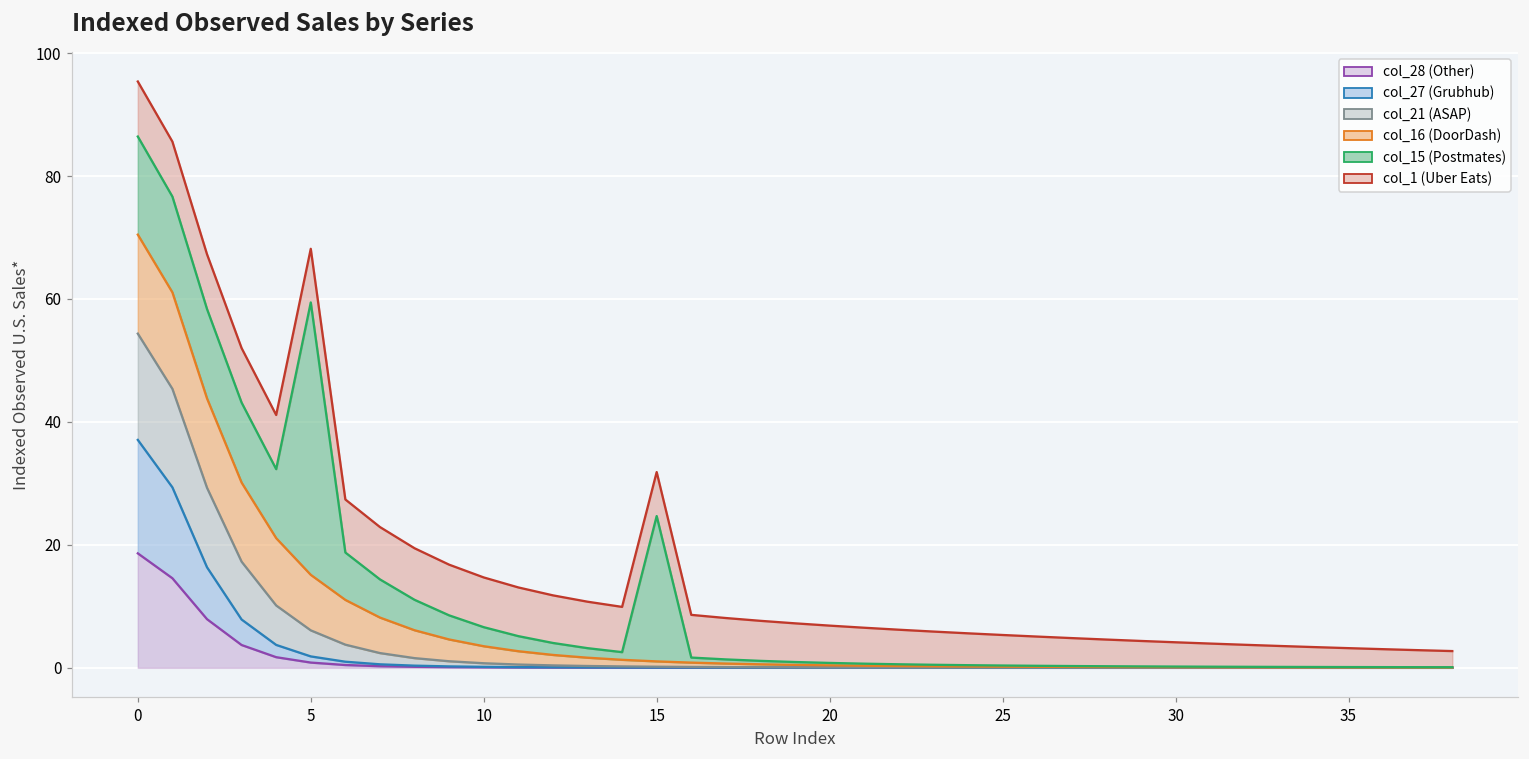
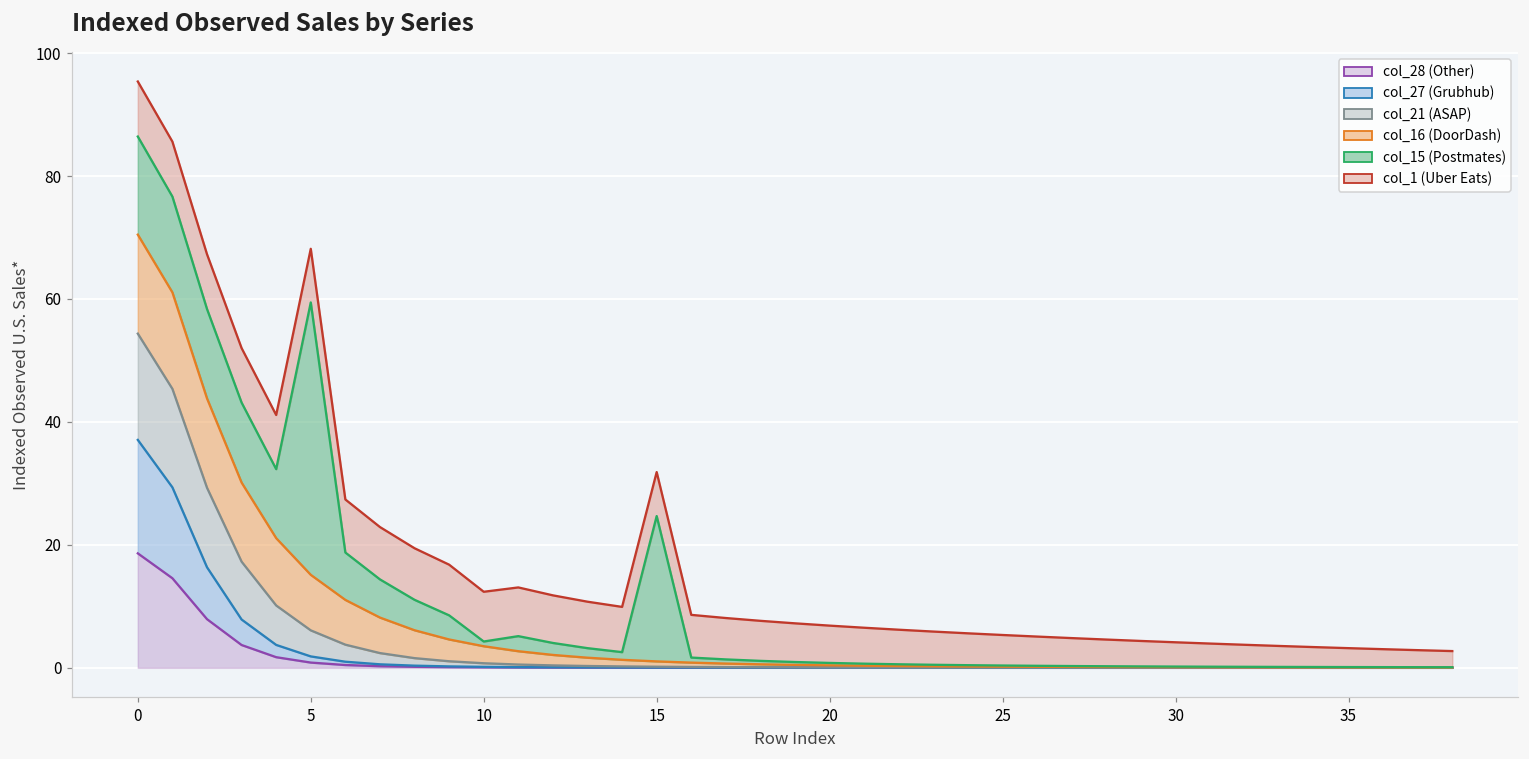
  {
    "col_15 (Postmates)": {
      "0": 16,
      "5": 44,
-     "10": 3,
+     "10": 1,
      "15": 24
    }
  }
